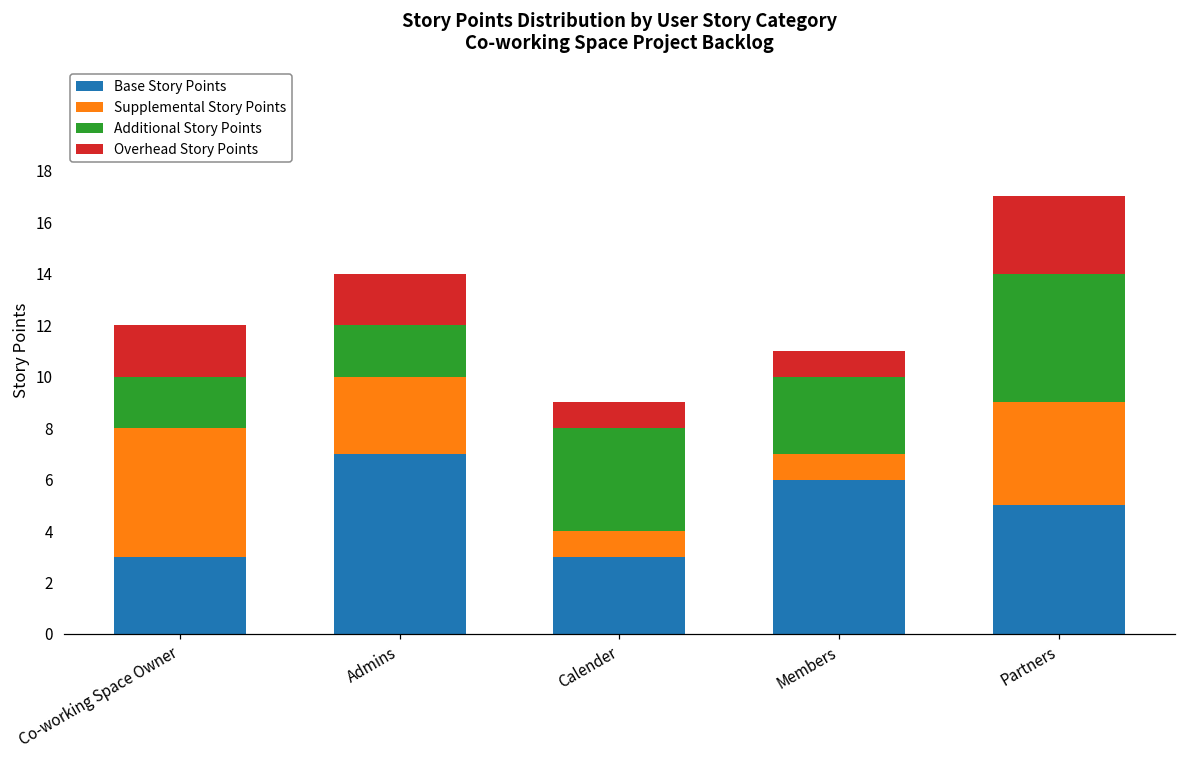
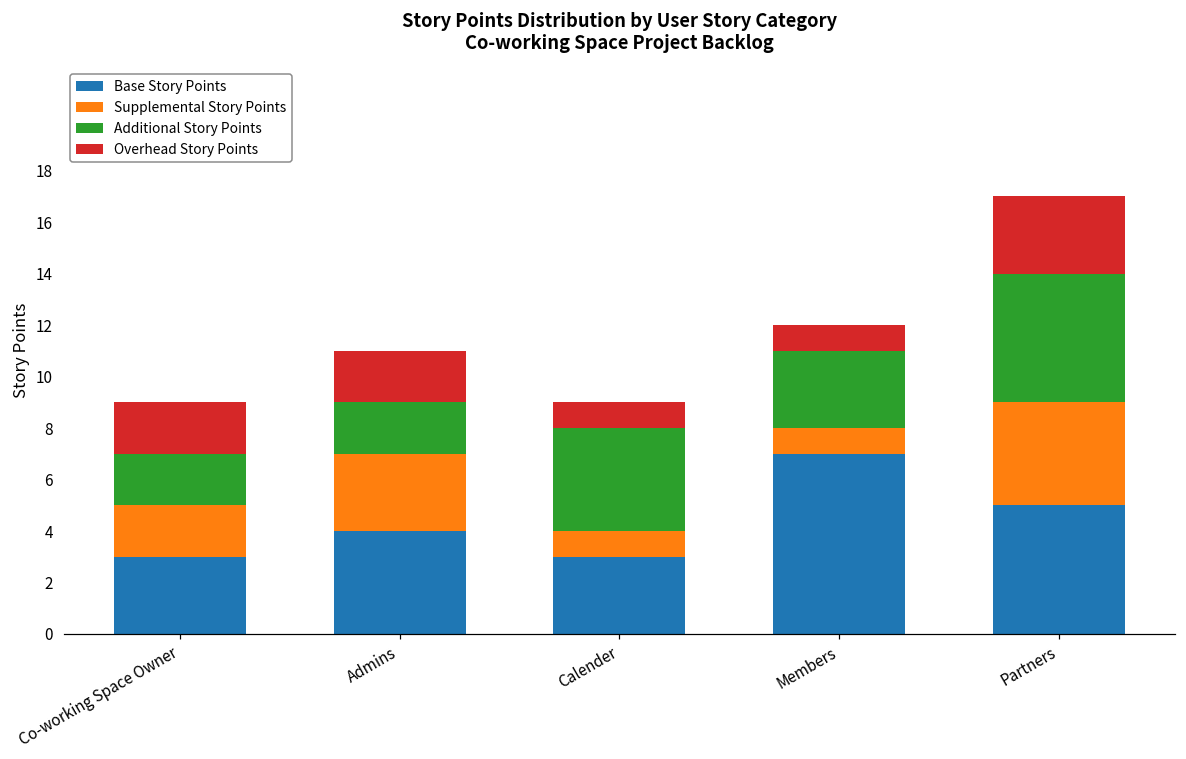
  {
    "Base Story Points": {
      "Co-working Space Owner": 3,
-     "Admins": 7,
+     "Admins": 4,
      "Calender": 3,
-     "Members": 6,
+     "Members": 7,
      "Partners": 5
    },
    "Supplemental Story Points": {
-     "Co-working Space Owner": 5,
+     "Co-working Space Owner": 2,
      "Admins": 3,
      "Calender": 1,
      "Members": 1,
      "Partners": 4
    },
    "Additional Story Points": {
      "Co-working Space Owner": 2,
      "Admins": 2,
      "Calender": 4,
      "Members": 3,
      "Partners": 5
    },
    "Overhead Story Points": {
      "Co-working Space Owner": 2,
      "Admins": 2,
      "Calender": 1,
      "Members": 1,
      "Partners": 3
    }
  }
